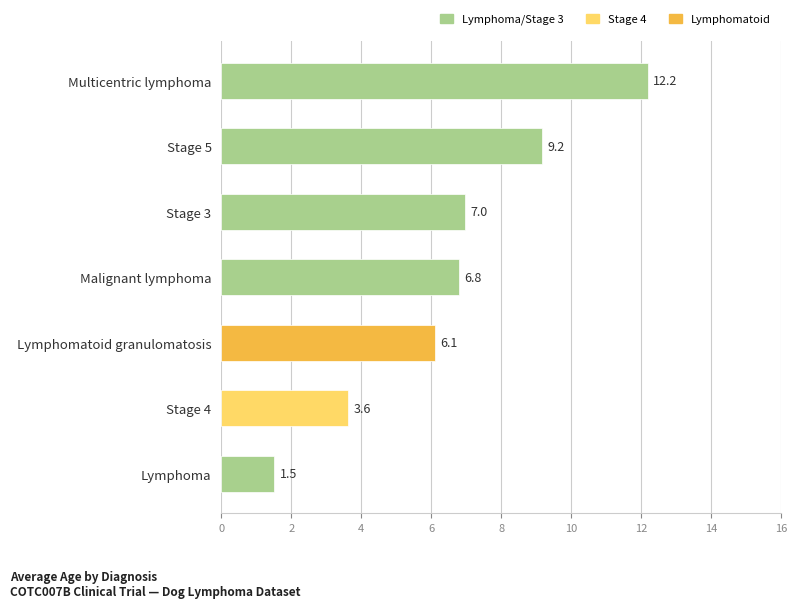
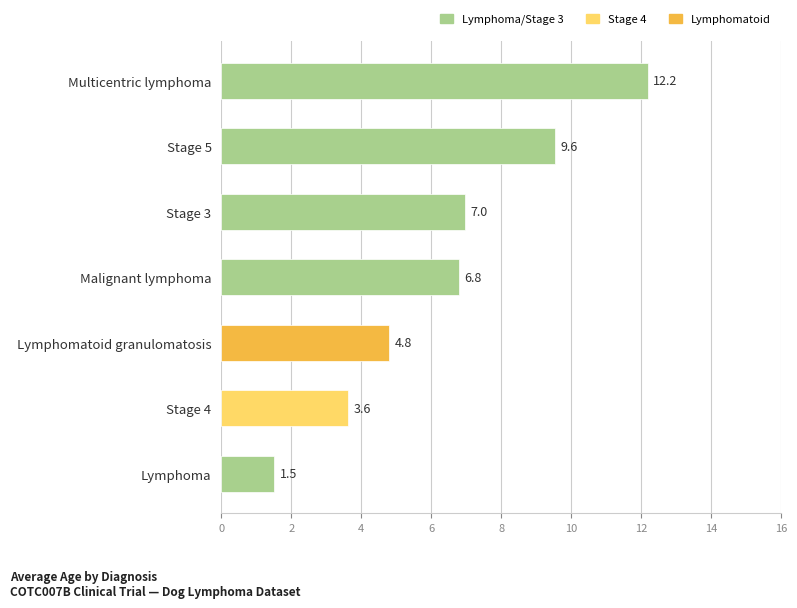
  {
    "Multicentric lymphoma": 12.2,
-   "Stage 5": 9.2,
+   "Stage 5": 9.6,
    "Stage 3": 7.0,
    "Malignant lymphoma": 6.8,
-   "Lymphomatoid granulomatosis": 6.1,
+   "Lymphomatoid granulomatosis": 4.8,
    "Stage 4": 3.6,
    "Lymphoma": 1.5
  }
